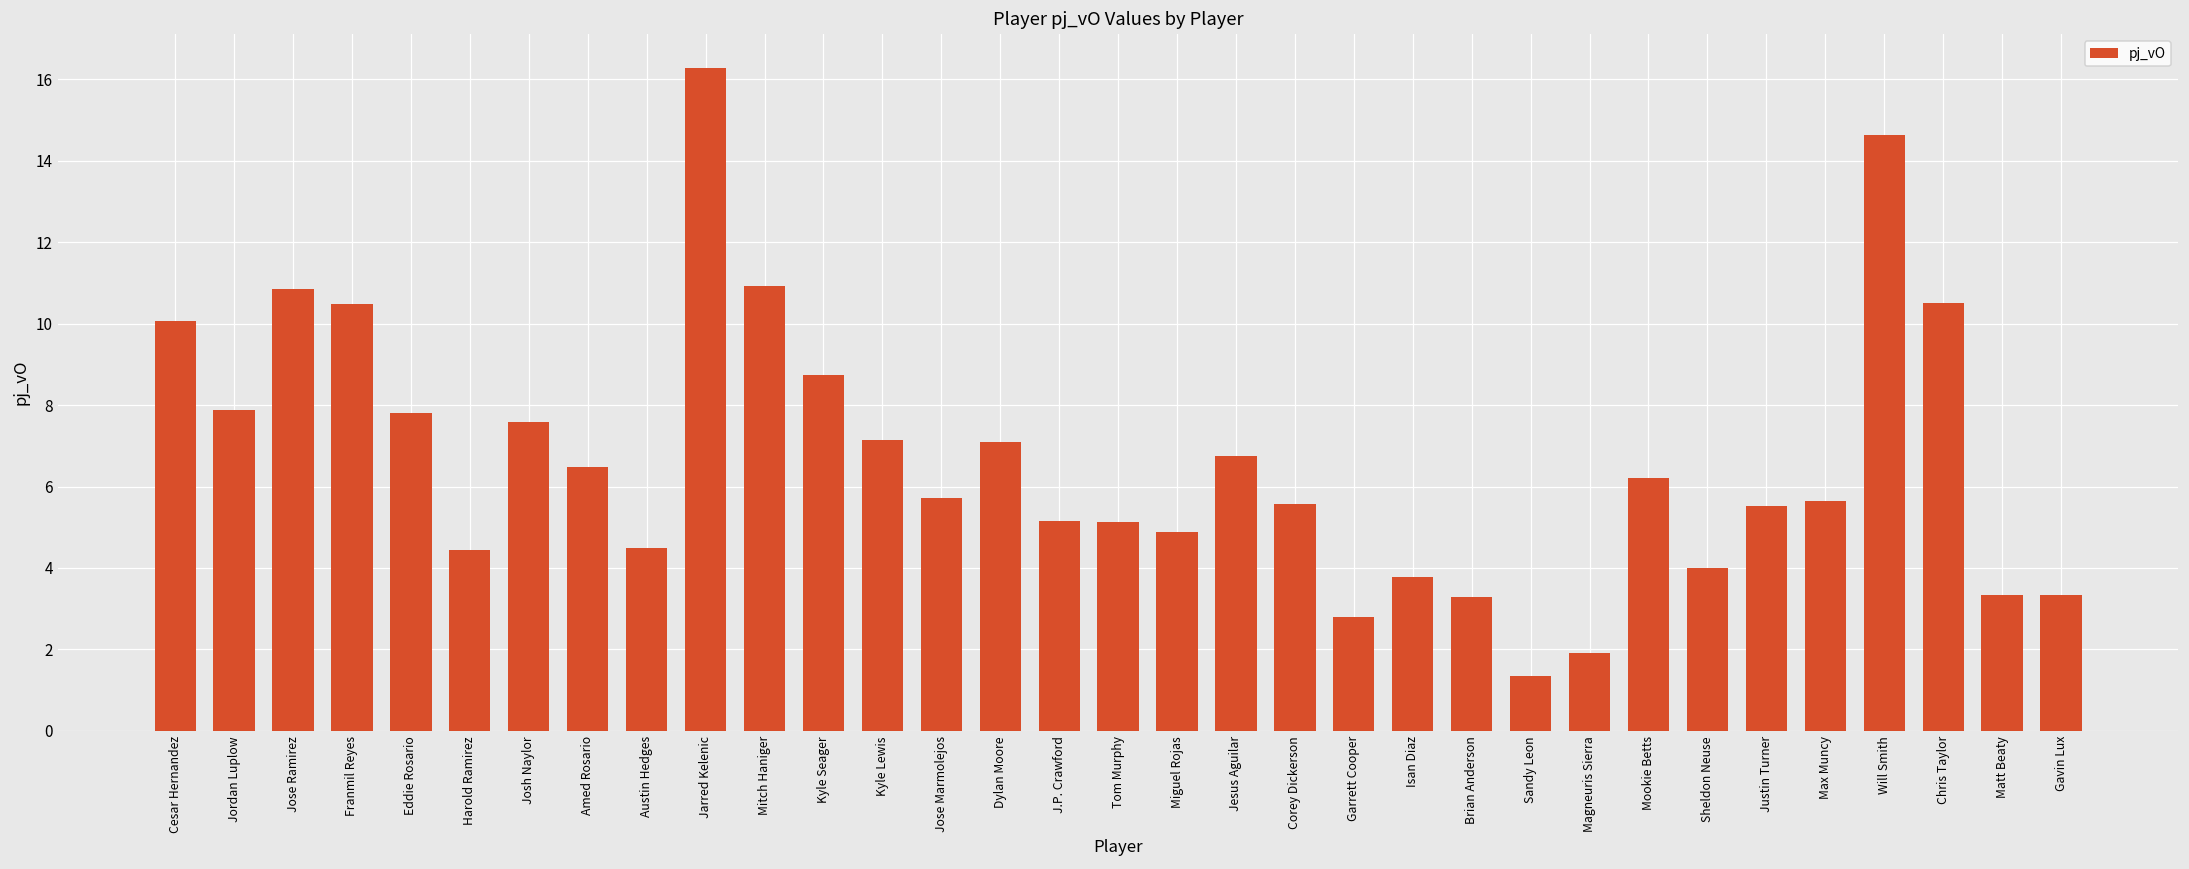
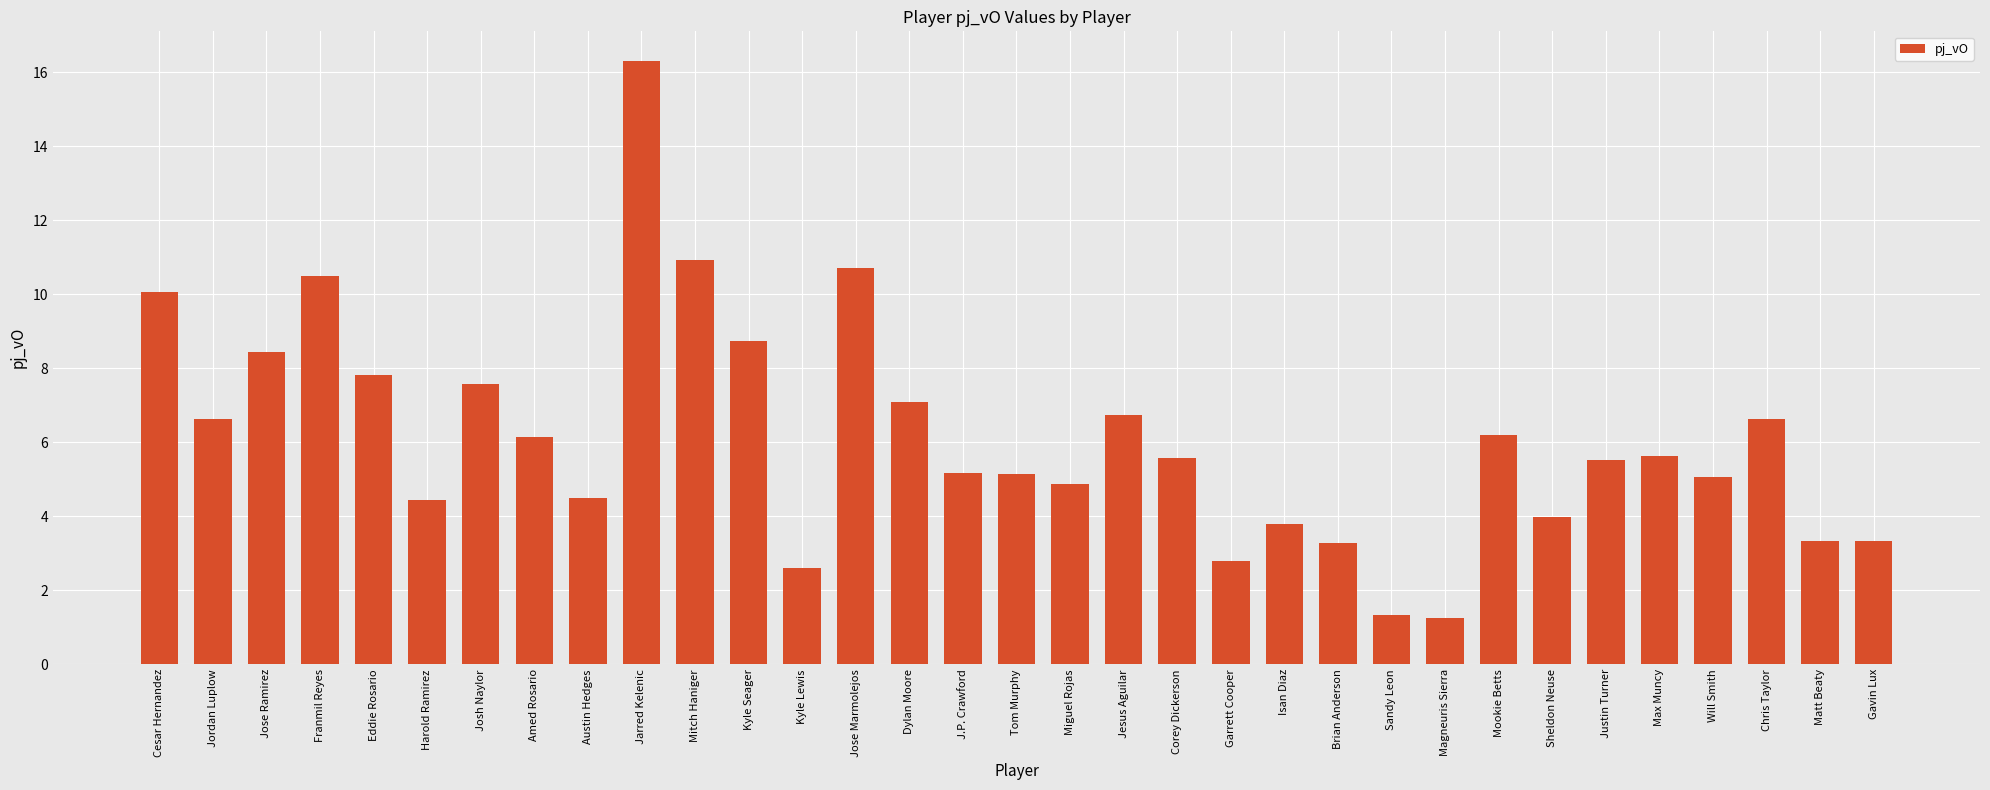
  {
    "Cesar Hernandez": 10.1,
-   "Jordan Luplow": 7.9,
-   "Jose Ramirez": 10.9,
+   "Jordan Luplow": 6.6,
+   "Jose Ramirez": 8.4,
    "Franmil Reyes": 10.5,
    "Eddie Rosario": 7.8,
    "Harold Ramirez": 4.5,
    "Josh Naylor": 7.6,
-   "Amed Rosario": 6.5,
+   "Amed Rosario": 6.1,
    "Austin Hedges": 4.5,
    "Jarred Kelenic": 16.3,
    "Mitch Haniger": 10.9,
    "Kyle Seager": 8.7,
-   "Kyle Lewis": 7.1,
-   "Jose Marmolejos": 5.7,
+   "Kyle Lewis": 2.6,
+   "Jose Marmolejos": 10.7,
    "Dylan Moore": 7.1,
    "J.P. Crawford": 5.2,
    "Tom Murphy": 5.1,
    "Miguel Rojas": 4.9,
    "Jesus Aguilar": 6.7,
    "Corey Dickerson": 5.6,
    "Garrett Cooper": 2.8,
    "Isan Diaz": 3.8,
    "Brian Anderson": 3.3,
    "Sandy Leon": 1.3,
-   "Magneuris Sierra": 1.9,
+   "Magneuris Sierra": 1.3,
    "Mookie Betts": 6.2,
    "Sheldon Neuse": 4.0,
    "Justin Turner": 5.5,
    "Max Muncy": 5.6,
-   "Will Smith": 14.6,
-   "Chris Taylor": 10.5,
+   "Will Smith": 5.1,
+   "Chris Taylor": 6.6,
    "Matt Beaty": 3.3,
    "Gavin Lux": 3.3
  }
